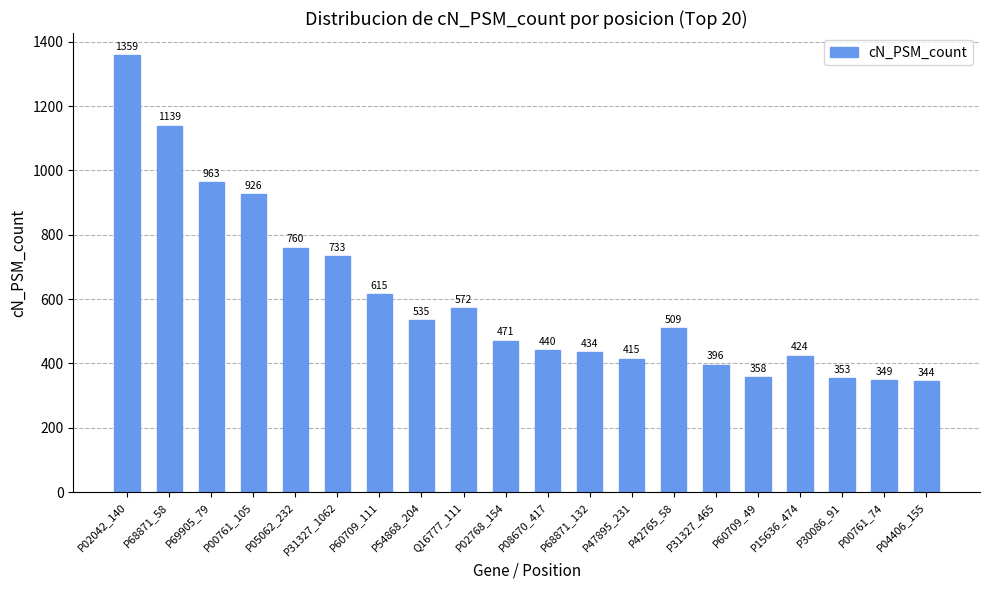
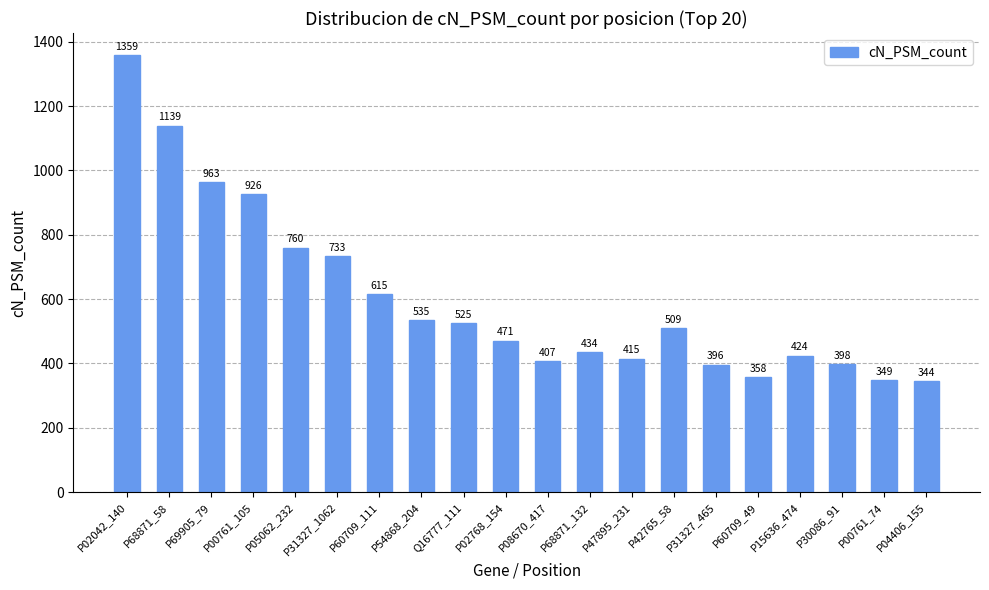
  {
    "P02042_140": 1359,
    "P68871_58": 1139,
    "P69905_79": 963,
    "P00761_105": 926,
    "P05062_232": 760,
    "P31327_1062": 733,
    "P60709_111": 615,
    "P54868_204": 535,
-   "Q16777_111": 572,
+   "Q16777_111": 525,
    "P02768_154": 471,
-   "P08670_417": 440,
+   "P08670_417": 407,
    "P68871_132": 434,
    "P47895_231": 415,
    "P42765_58": 509,
    "P31327_465": 396,
    "P60709_49": 358,
    "P15636_474": 424,
-   "P30086_91": 353,
+   "P30086_91": 398,
    "P00761_74": 349,
    "P04406_155": 344
  }
